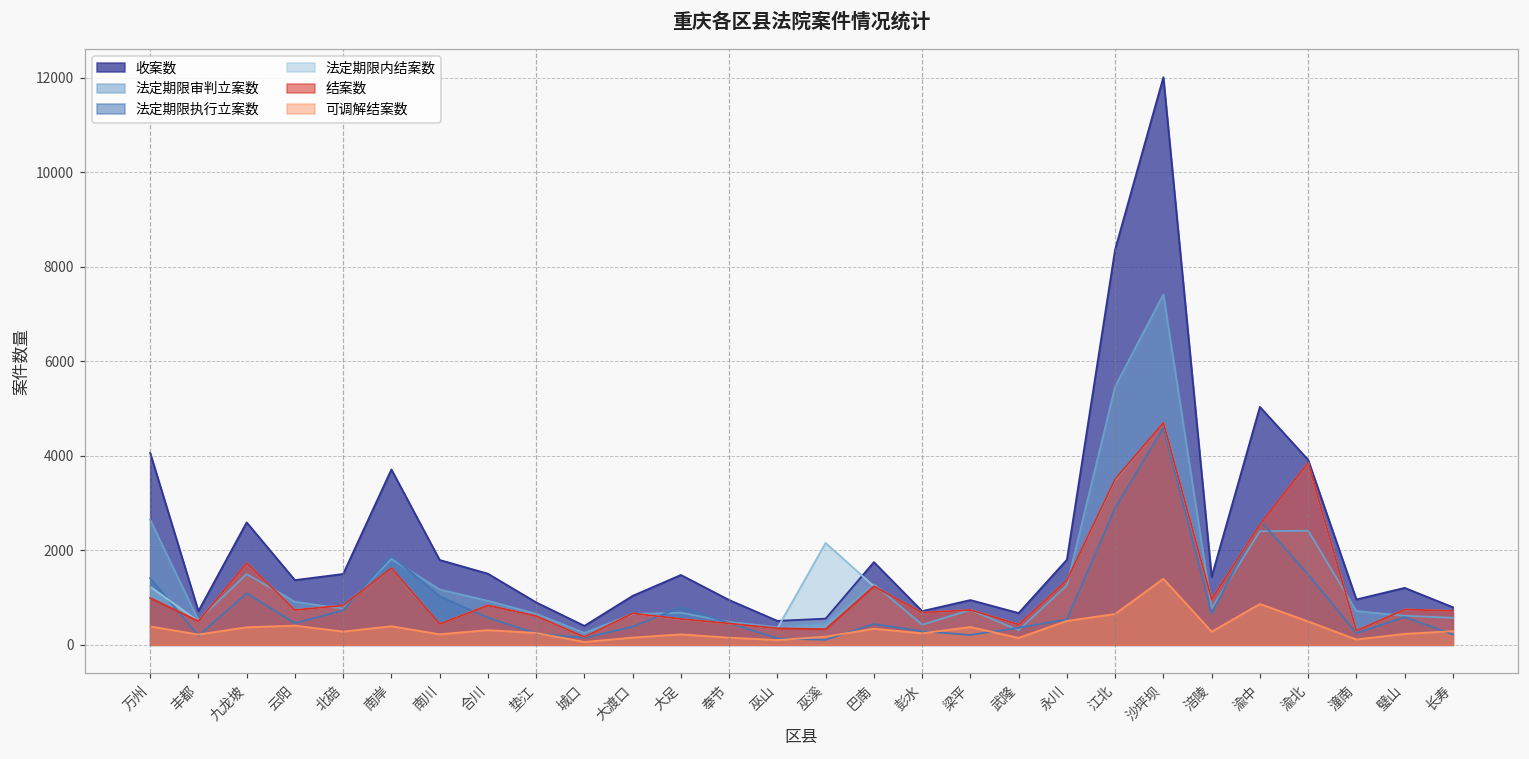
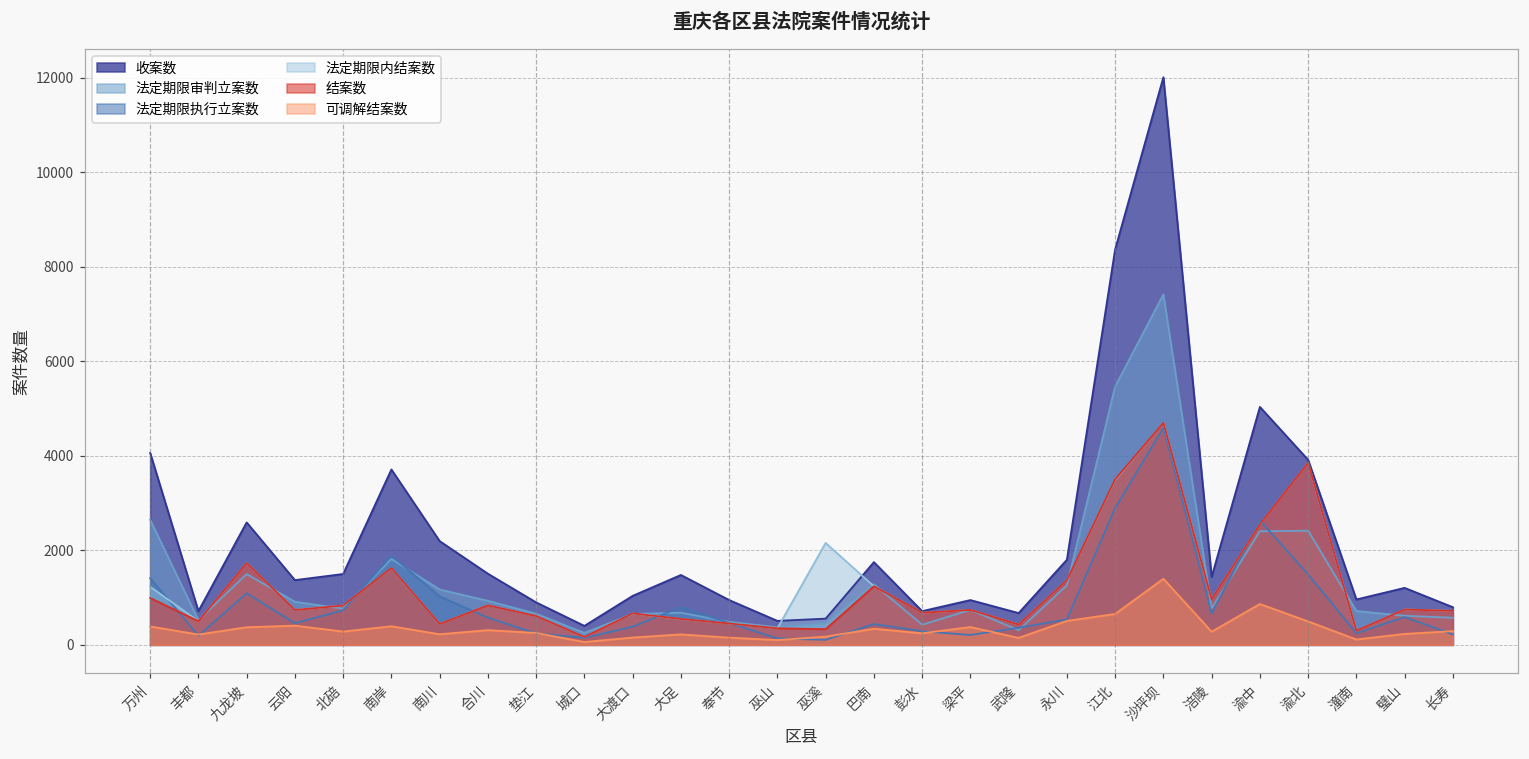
  {
    "收案数": {
      "万州": 4100,
      "丰都": 700,
      "九龙坡": 2600,
      "云阳": 1400,
      "北碚": 1500,
      "南岸": 3700,
-     "南川": 1800,
+     "南川": 2200,
      "合川": 1500,
      "垫江": 900,
      "城口": 400,
      "大渡口": 1000,
      "大足": 1500,
      "奉节": 900,
      "巫山": 500,
      "巫溪": 600,
      "巴南": 1800,
      "梁平": 900,
      "武隆": 700,
      "永川": 1800,
      "江北": 8400,
      "沙坪坝": 12000,
      "涪陵": 1400,
      "渝中": 5000,
      "渝北": 3900,
      "潼南": 1000,
      "璧山": 1200,
      "长寿": 800
    },
    "结案数": {
      "万州": 1000,
      "巫溪": 300
    },
    "可调解结案数": {
      "万州": 400,
      "九龙坡": 400,
      "北碚": 300,
      "南岸": 400,
      "南川": 200,
      "合川": 300,
      "城口": 100,
      "大渡口": 200,
      "大足": 200,
      "奉节": 200,
      "巫溪": 200,
      "巴南": 300,
      "梁平": 400,
      "武隆": 100,
      "江北": 700,
      "沙坪坝": 1400,
      "涪陵": 300,
      "渝中": 900,
      "渝北": 500,
      "潼南": 100,
      "璧山": 200,
      "长寿": 300
    }
  }
